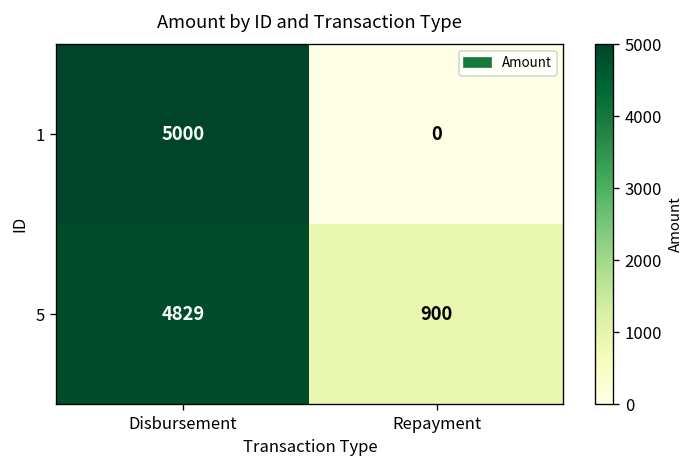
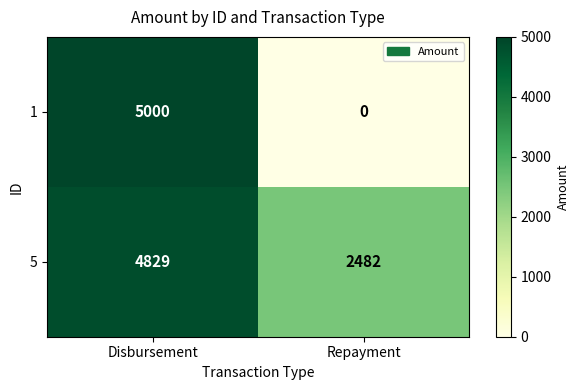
  {
    "1": {
      "Disbursement": 5000,
      "Repayment": 0
    },
    "5": {
      "Disbursement": 4829,
-     "Repayment": 900
+     "Repayment": 2482
    }
  }
